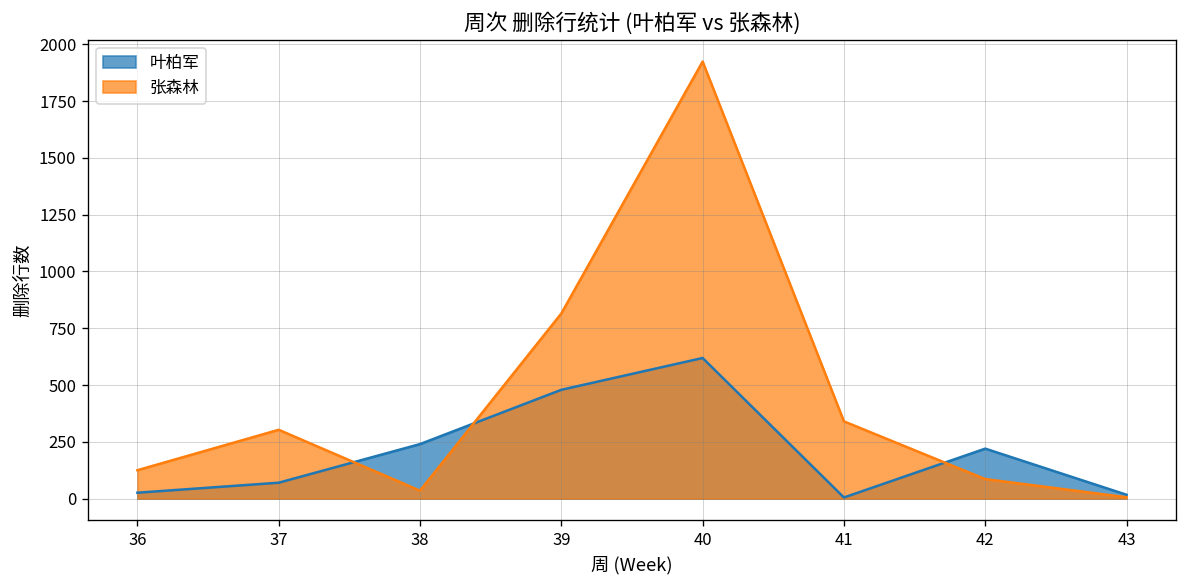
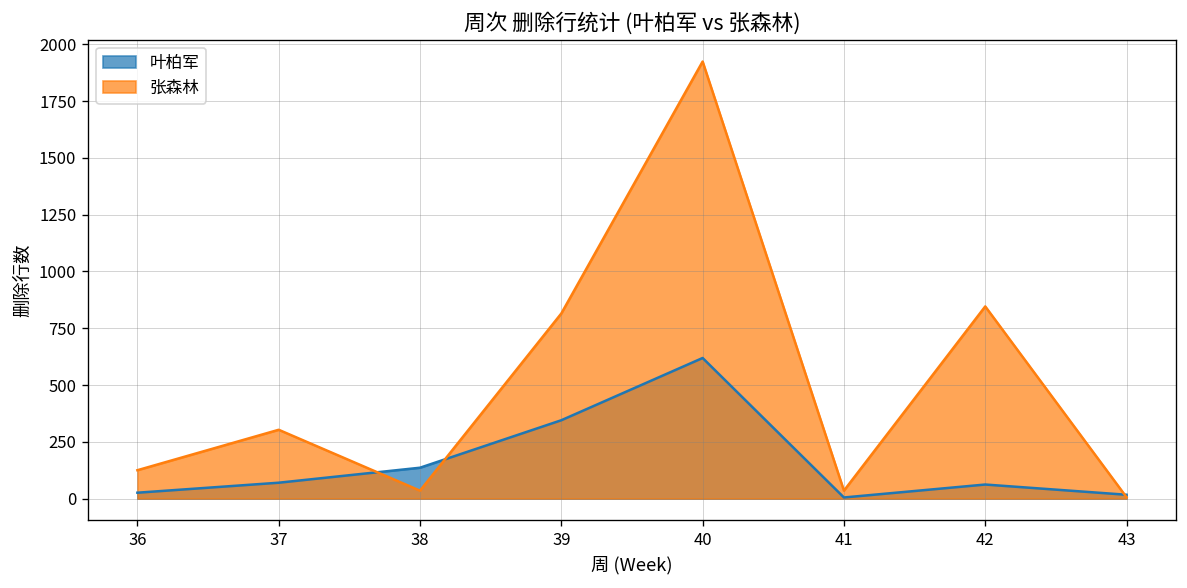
  {
    "叶柏军": {
      "36": 30,
      "37": 70,
-     "38": 240,
-     "39": 480,
+     "38": 140,
+     "39": 350,
      "40": 620,
      "41": 10,
-     "42": 220
+     "42": 60
    },
    "张森林": {
      "36": 130,
      "37": 300,
      "38": 40,
      "39": 820,
      "40": 1920,
-     "41": 340,
-     "42": 90
+     "41": 40,
+     "42": 850
    }
  }
